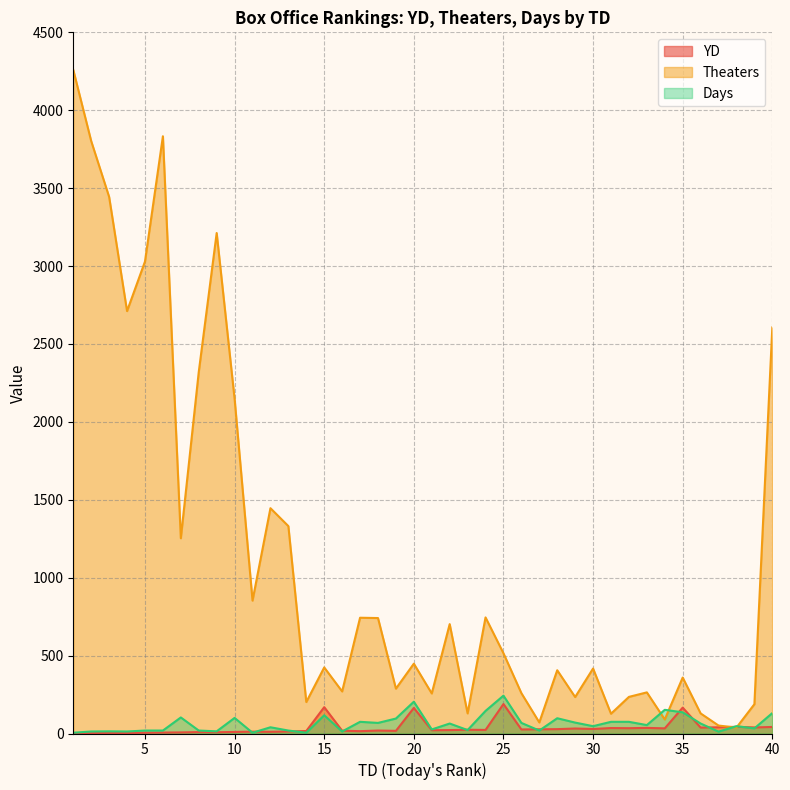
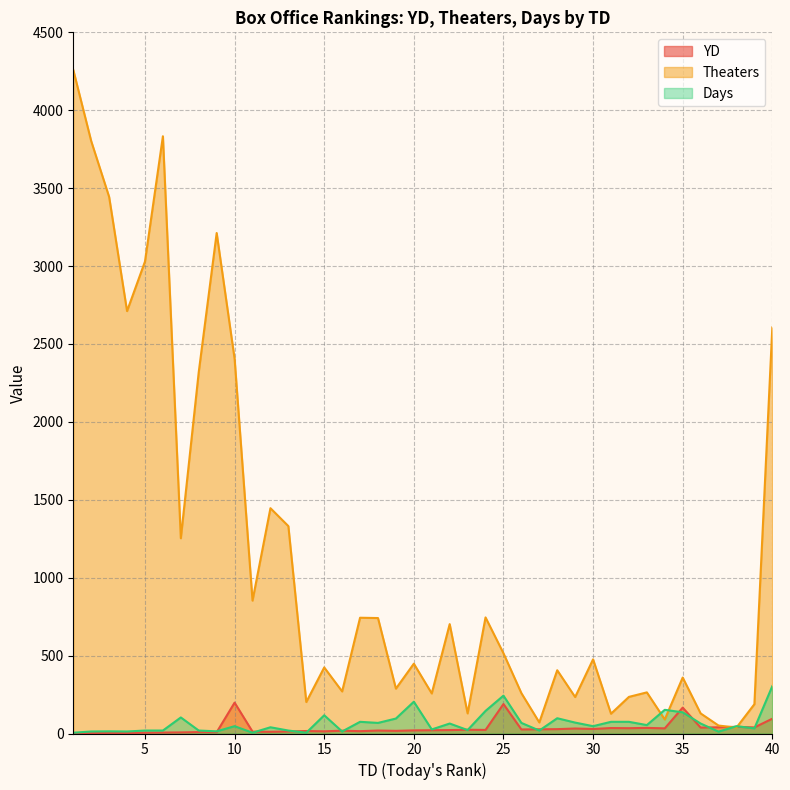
  {
    "YD": {
-     "10": 10,
-     "15": 170,
-     "20": 160,
+     "10": 200,
+     "15": 10,
+     "20": 20,
      "25": 190,
      "30": 30,
      "35": 170,
-     "40": 40
+     "40": 100
    },
    "Theaters": {
      "5": 3030,
-     "10": 2150,
+     "10": 2410,
      "15": 420,
      "20": 450,
      "25": 520,
-     "30": 420,
+     "30": 480,
      "35": 360,
      "40": 2610
    },
    "Days": {
-     "10": 100,
+     "10": 50,
      "15": 120,
      "20": 200,
      "25": 240,
      "30": 50,
      "35": 140,
-     "40": 130
+     "40": 300
    }
  }
